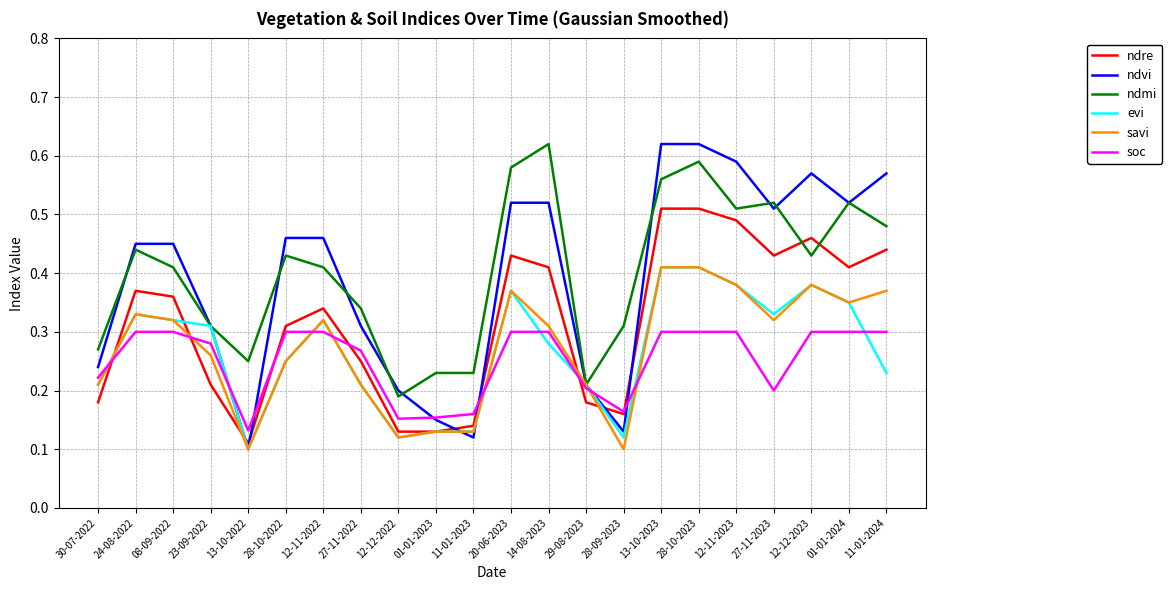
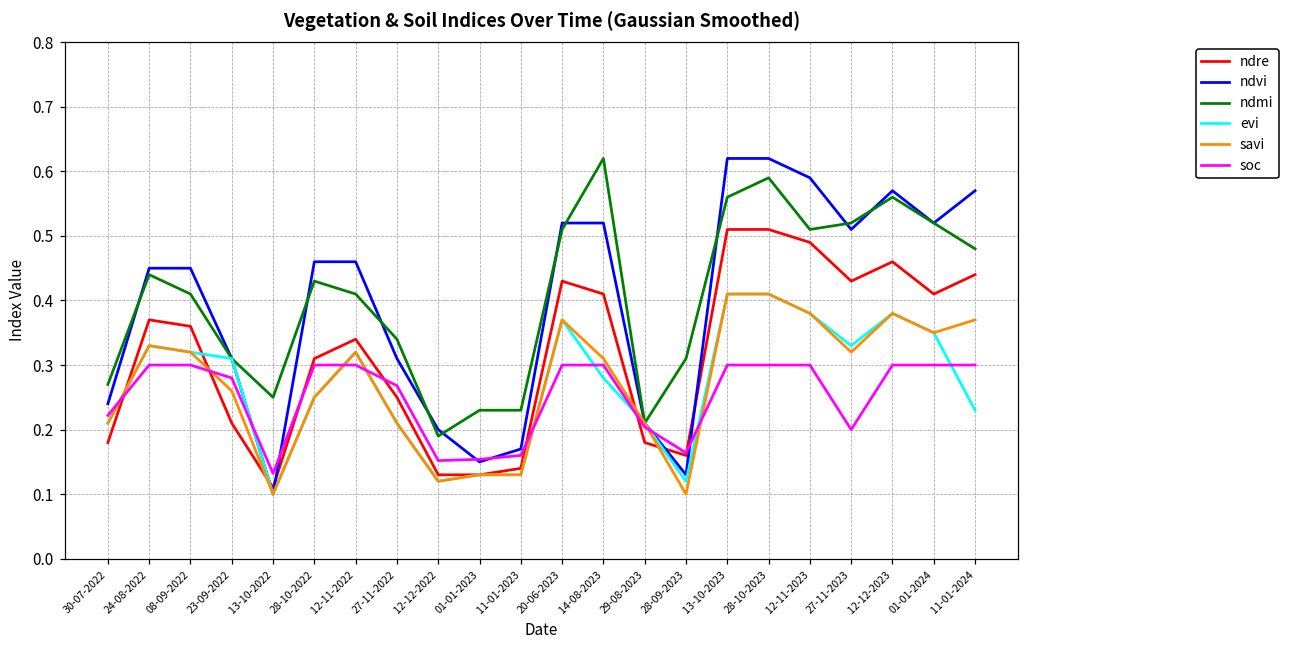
  {
    "ndre": {
      "30-07-2022": 0.18,
      "24-08-2022": 0.37,
      "08-09-2022": 0.36,
      "23-09-2022": 0.21,
      "13-10-2022": 0.11,
      "28-10-2022": 0.31,
      "12-11-2022": 0.34,
      "27-11-2022": 0.25,
      "12-12-2022": 0.13,
      "11-01-2023": 0.14,
      "20-06-2023": 0.43,
      "14-08-2023": 0.41,
      "29-08-2023": 0.18,
      "13-10-2023": 0.51,
      "28-10-2023": 0.51,
      "12-11-2023": 0.49,
      "27-11-2023": 0.43,
      "12-12-2023": 0.46,
      "01-01-2024": 0.41,
      "11-01-2024": 0.44
    },
    "ndvi": {
      "30-07-2022": 0.24,
      "24-08-2022": 0.45,
      "08-09-2022": 0.45,
      "28-10-2022": 0.46,
      "12-11-2022": 0.46,
      "27-11-2022": 0.31,
      "12-12-2022": 0.20,
-     "11-01-2023": 0.12,
+     "11-01-2023": 0.17,
      "20-06-2023": 0.52,
      "14-08-2023": 0.52,
      "28-09-2023": 0.13,
      "13-10-2023": 0.62,
      "28-10-2023": 0.62,
      "12-11-2023": 0.59,
      "27-11-2023": 0.51,
      "12-12-2023": 0.57,
      "11-01-2024": 0.57
    },
    "ndmi": {
      "30-07-2022": 0.27,
      "24-08-2022": 0.44,
      "08-09-2022": 0.41,
      "13-10-2022": 0.25,
      "28-10-2022": 0.43,
      "12-11-2022": 0.41,
      "27-11-2022": 0.34,
      "12-12-2022": 0.19,
      "01-01-2023": 0.23,
      "11-01-2023": 0.23,
-     "20-06-2023": 0.58,
+     "20-06-2023": 0.51,
      "14-08-2023": 0.62,
      "28-09-2023": 0.31,
      "13-10-2023": 0.56,
      "28-10-2023": 0.59,
      "12-11-2023": 0.51,
      "27-11-2023": 0.52,
-     "12-12-2023": 0.43,
+     "12-12-2023": 0.56,
      "11-01-2024": 0.48
    },
    "evi": {
      "14-08-2023": 0.28,
      "28-09-2023": 0.12,
      "27-11-2023": 0.33,
      "11-01-2024": 0.23
    },
    "savi": {
      "23-09-2022": 0.26,
      "14-08-2023": 0.31,
      "28-09-2023": 0.10,
      "27-11-2023": 0.32,
      "11-01-2024": 0.37
    },
    "soc": {
      "30-07-2022": 0.22,
      "24-08-2022": 0.30,
      "08-09-2022": 0.30,
      "23-09-2022": 0.28,
      "13-10-2022": 0.13,
      "28-10-2022": 0.30,
      "12-11-2022": 0.30,
      "27-11-2022": 0.27,
      "12-12-2022": 0.15,
      "11-01-2023": 0.16,
      "20-06-2023": 0.30,
      "14-08-2023": 0.30,
      "29-08-2023": 0.20,
      "13-10-2023": 0.30,
      "28-10-2023": 0.30,
      "12-11-2023": 0.30,
      "27-11-2023": 0.20,
      "12-12-2023": 0.30,
      "01-01-2024": 0.30,
      "11-01-2024": 0.30
    }
  }
